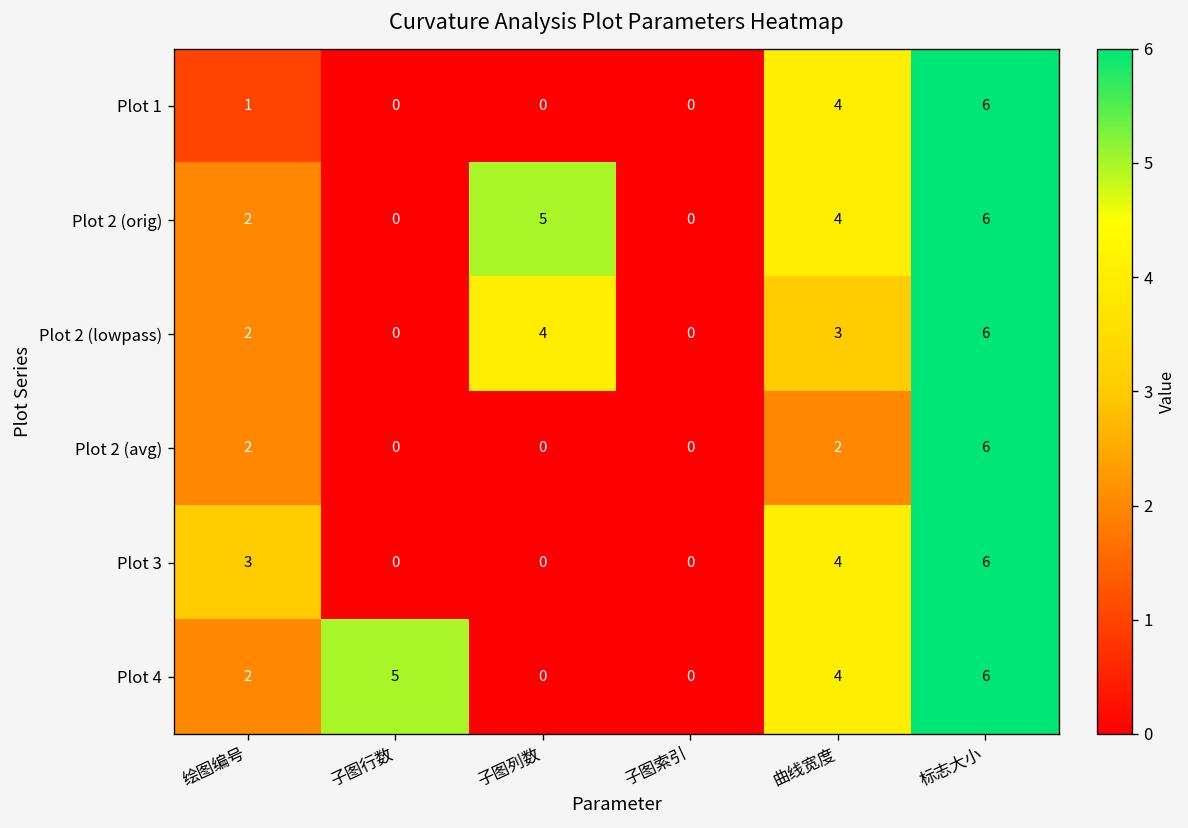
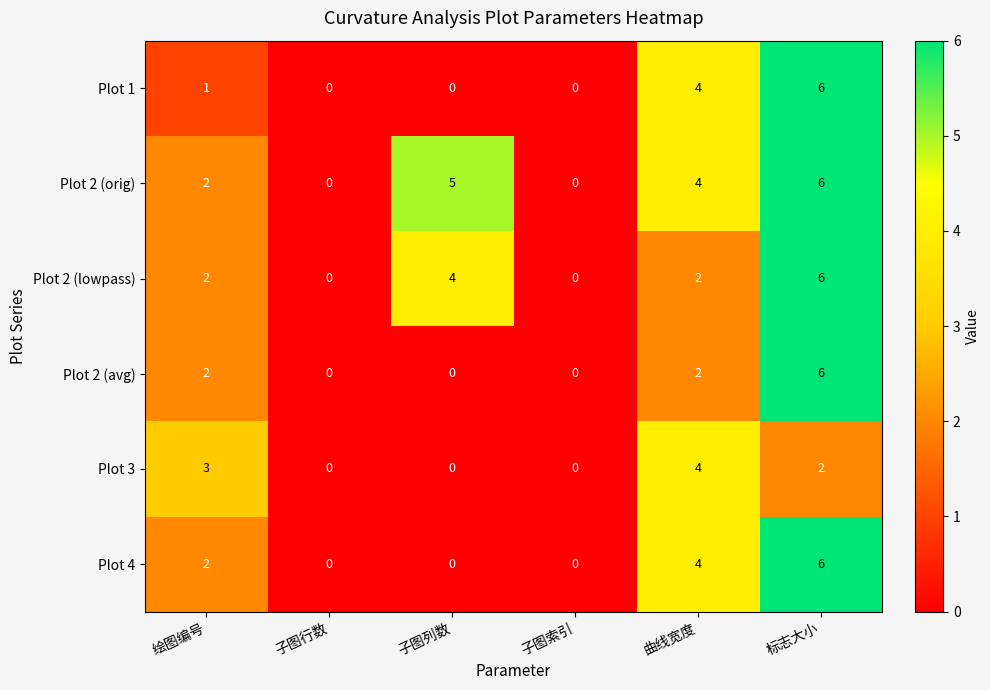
  {
    "Plot 1": {
      "绘图编号": 1,
      "子图行数": 0,
      "子图列数": 0,
      "子图索引": 0,
      "曲线宽度": 4,
      "标志大小": 6
    },
    "Plot 2 (orig)": {
      "绘图编号": 2,
      "子图行数": 0,
      "子图列数": 5,
      "子图索引": 0,
      "曲线宽度": 4,
      "标志大小": 6
    },
    "Plot 2 (lowpass)": {
      "绘图编号": 2,
      "子图行数": 0,
      "子图列数": 4,
      "子图索引": 0,
-     "曲线宽度": 3,
+     "曲线宽度": 2,
      "标志大小": 6
    },
    "Plot 2 (avg)": {
      "绘图编号": 2,
      "子图行数": 0,
      "子图列数": 0,
      "子图索引": 0,
      "曲线宽度": 2,
      "标志大小": 6
    },
    "Plot 3": {
      "绘图编号": 3,
      "子图行数": 0,
      "子图列数": 0,
      "子图索引": 0,
      "曲线宽度": 4,
-     "标志大小": 6
+     "标志大小": 2
    },
    "Plot 4": {
      "绘图编号": 2,
-     "子图行数": 5,
+     "子图行数": 0,
      "子图列数": 0,
      "子图索引": 0,
      "曲线宽度": 4,
      "标志大小": 6
    }
  }
